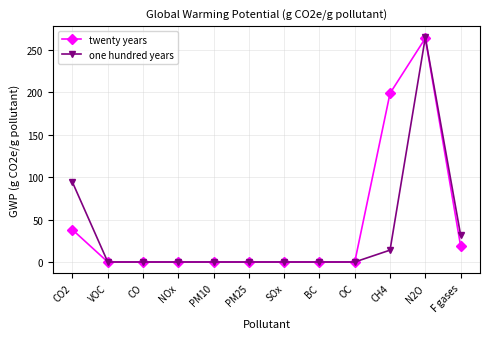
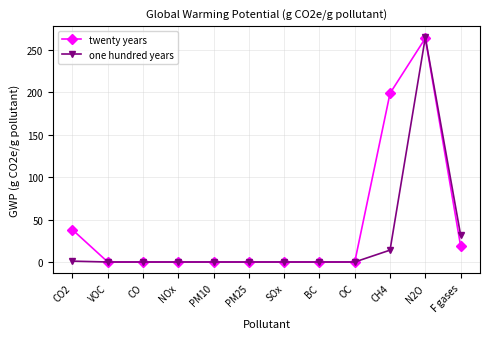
  {
    "twenty years": {
      "CO2": 40,
      "CH4": 200,
      "F gases": 20
    },
    "one hundred years": {
-     "CO2": 90,
+     "CO2": 0,
      "CH4": 10,
      "F gases": 30
    }
  }
